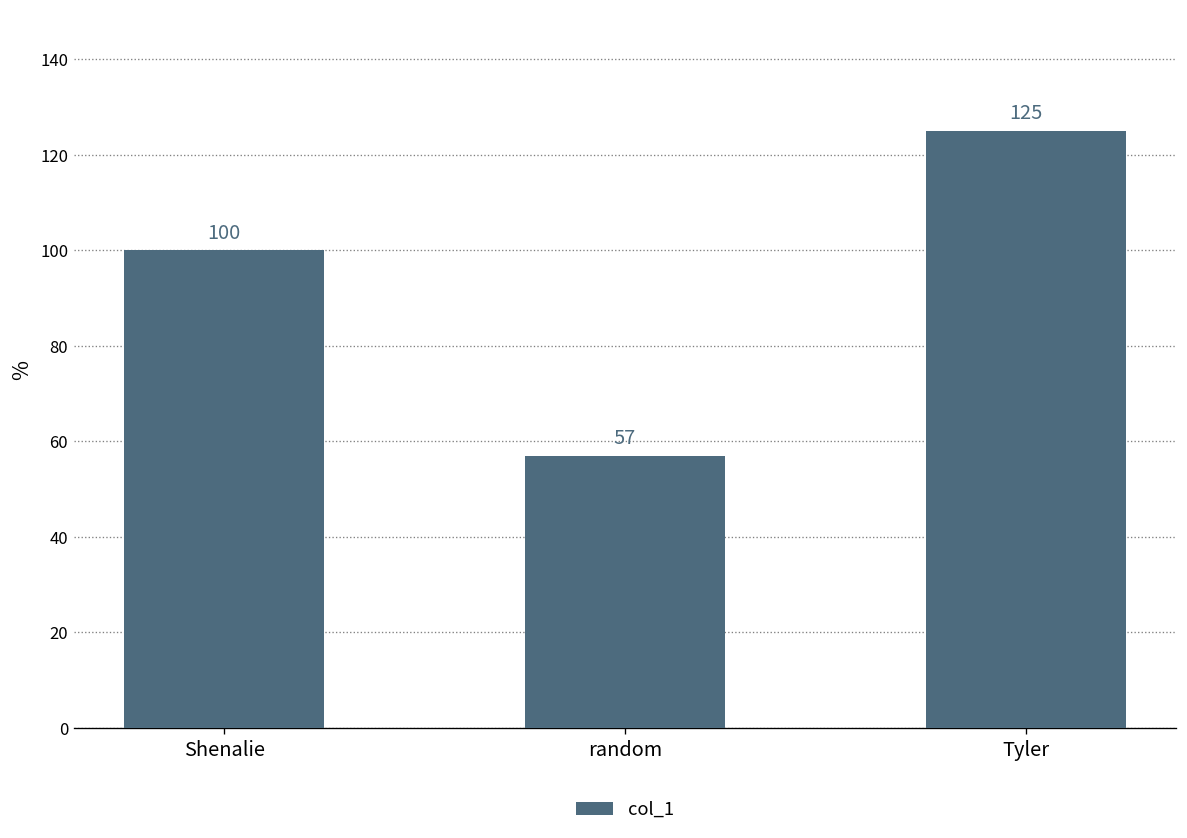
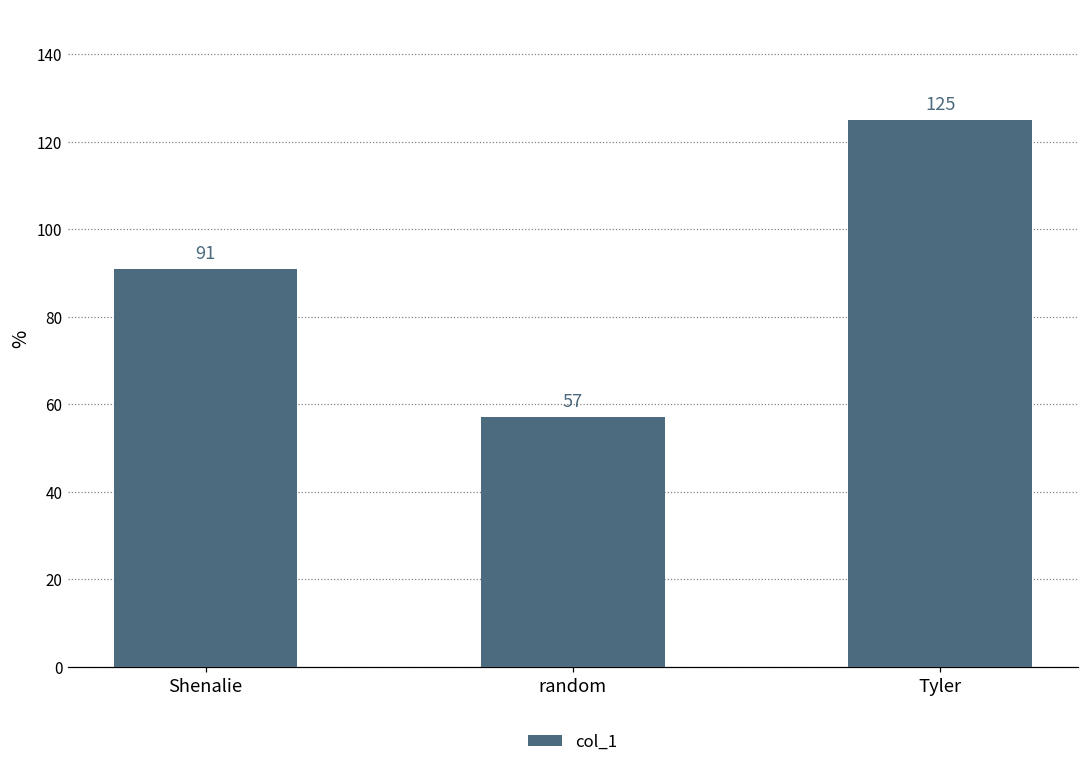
  {
-   "Shenalie": 100,
+   "Shenalie": 91,
    "random": 57,
    "Tyler": 125
  }
